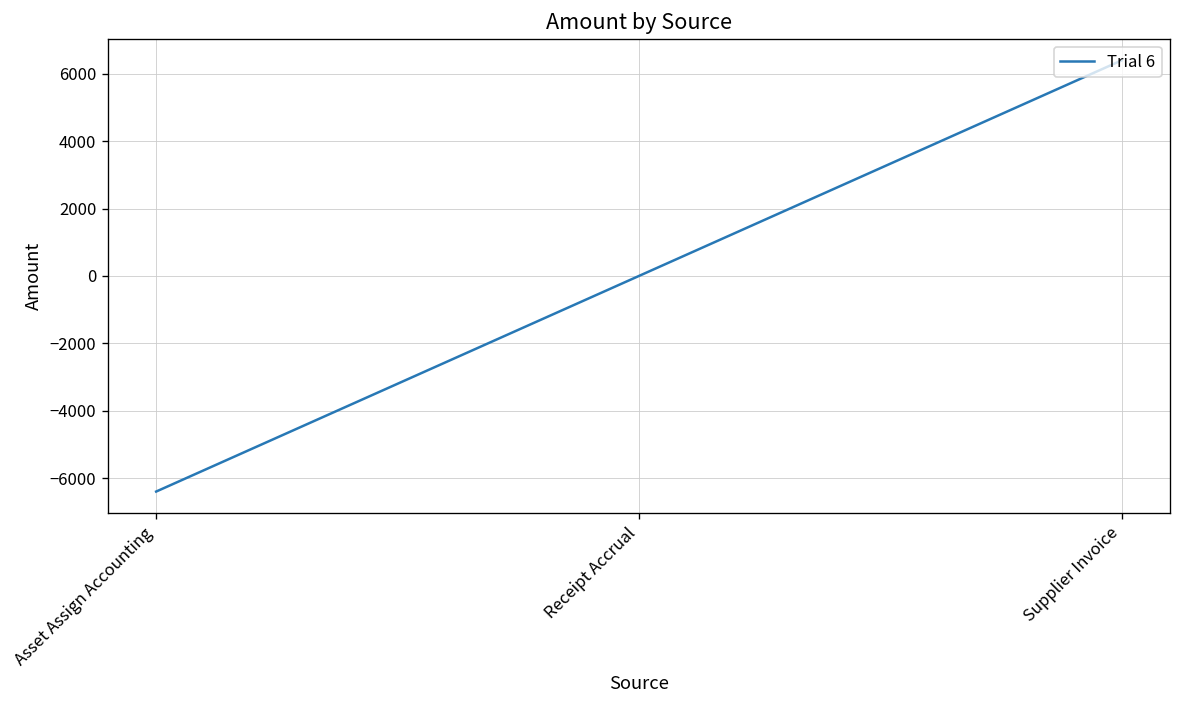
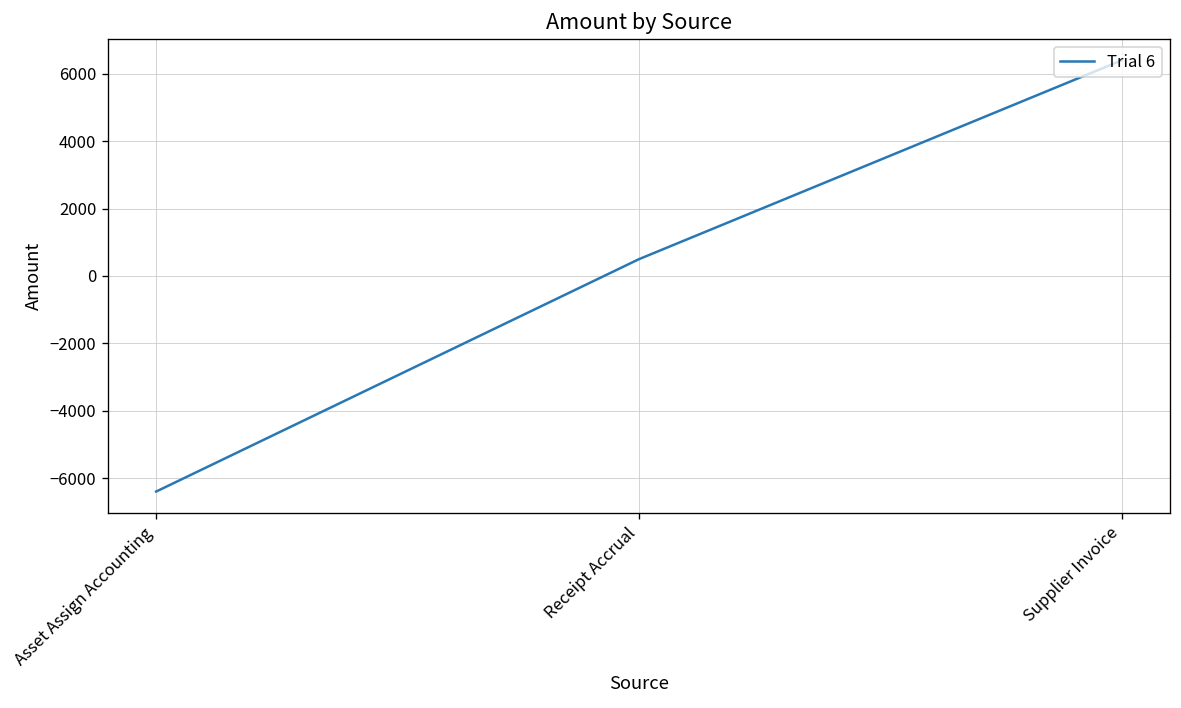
  {
    "Asset Assign Accounting": -6400,
-   "Receipt Accrual": 0
+   "Receipt Accrual": 500
  }
